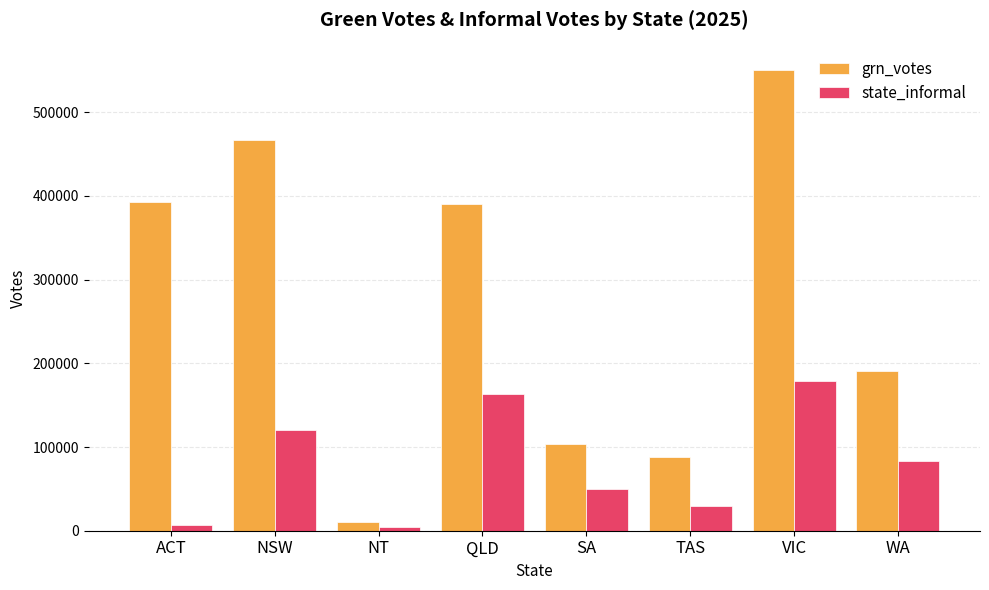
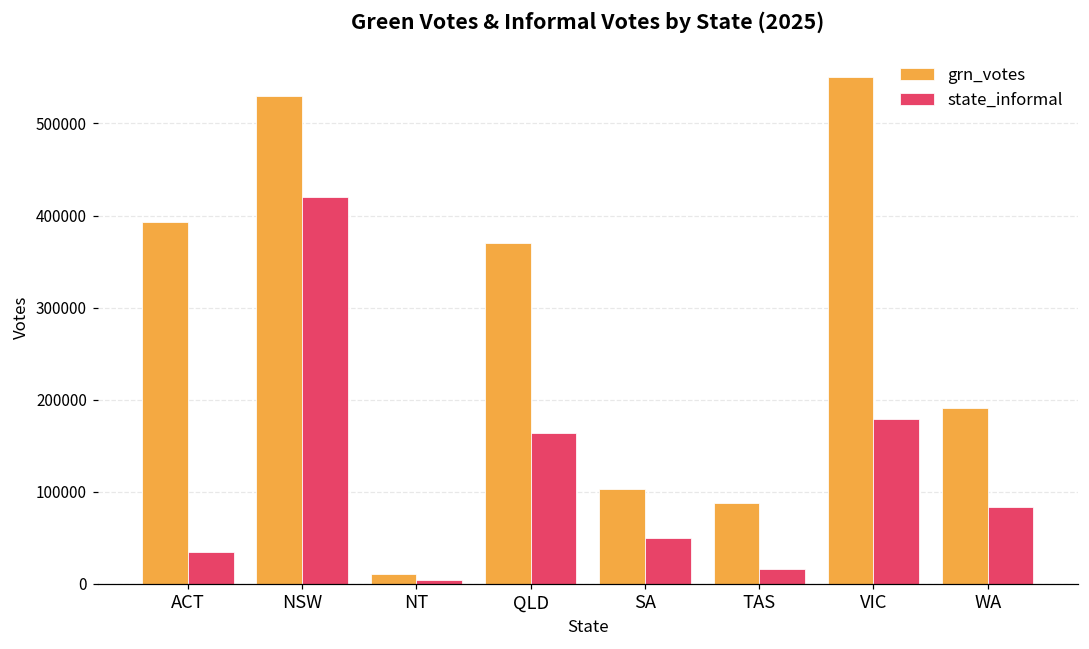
  {
    "grn_votes": {
      "ACT": 390000,
-     "NSW": 470000,
+     "NSW": 530000,
      "NT": 10000,
-     "QLD": 390000,
+     "QLD": 370000,
      "SA": 100000,
      "TAS": 90000,
      "VIC": 550000,
      "WA": 190000
    },
    "state_informal": {
-     "ACT": 10000,
-     "NSW": 120000,
+     "ACT": 30000,
+     "NSW": 420000,
      "NT": 0,
      "QLD": 160000,
      "SA": 50000,
-     "TAS": 30000,
+     "TAS": 20000,
      "VIC": 180000,
      "WA": 80000
    }
  }
